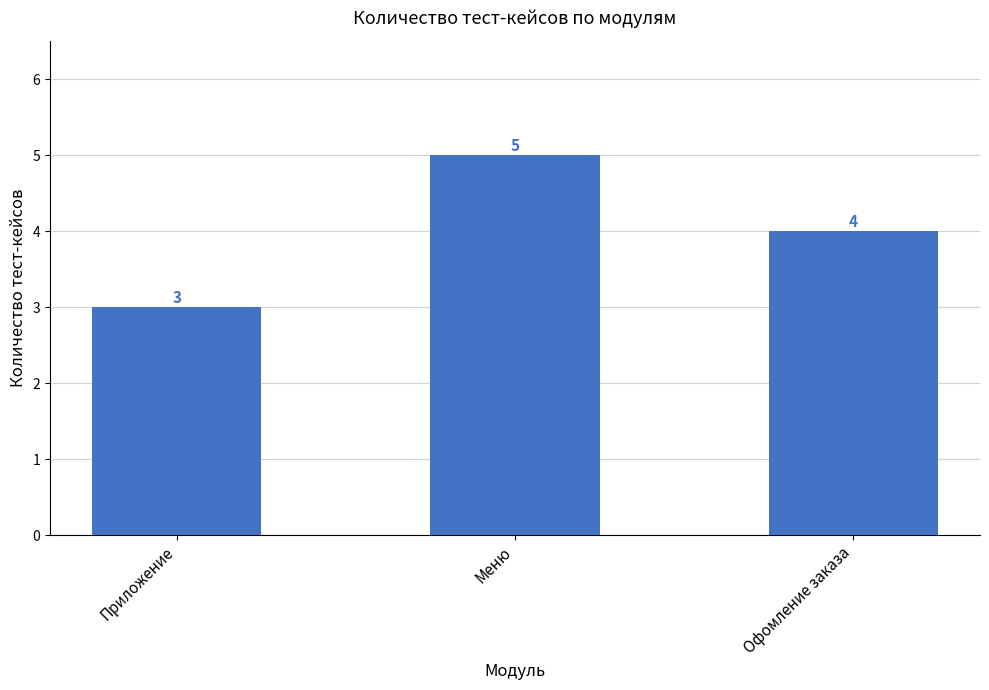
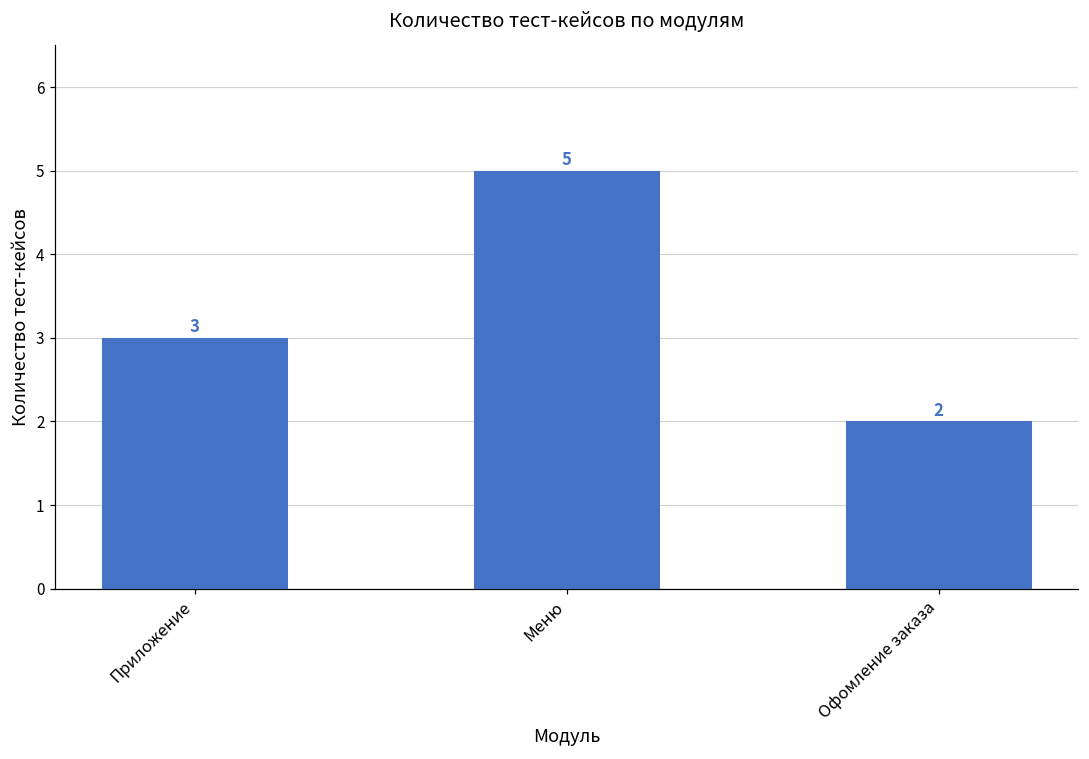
  {
    "Приложение": 3,
    "Меню": 5,
-   "Офомление заказа": 4
+   "Офомление заказа": 2
  }
